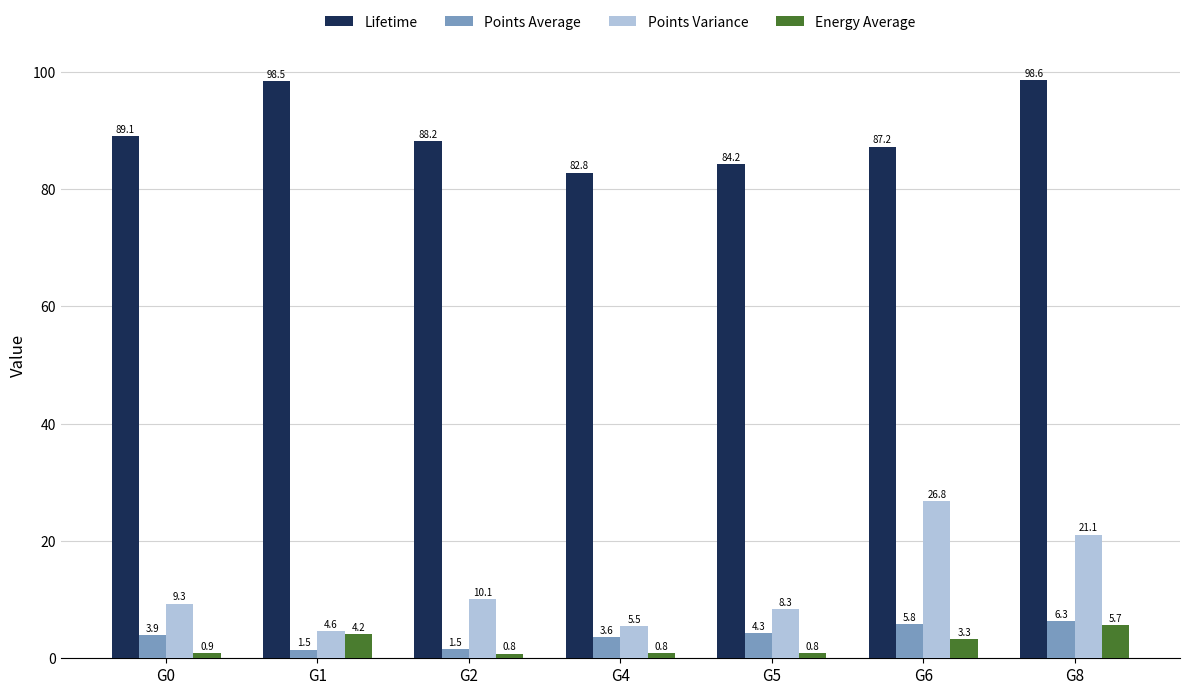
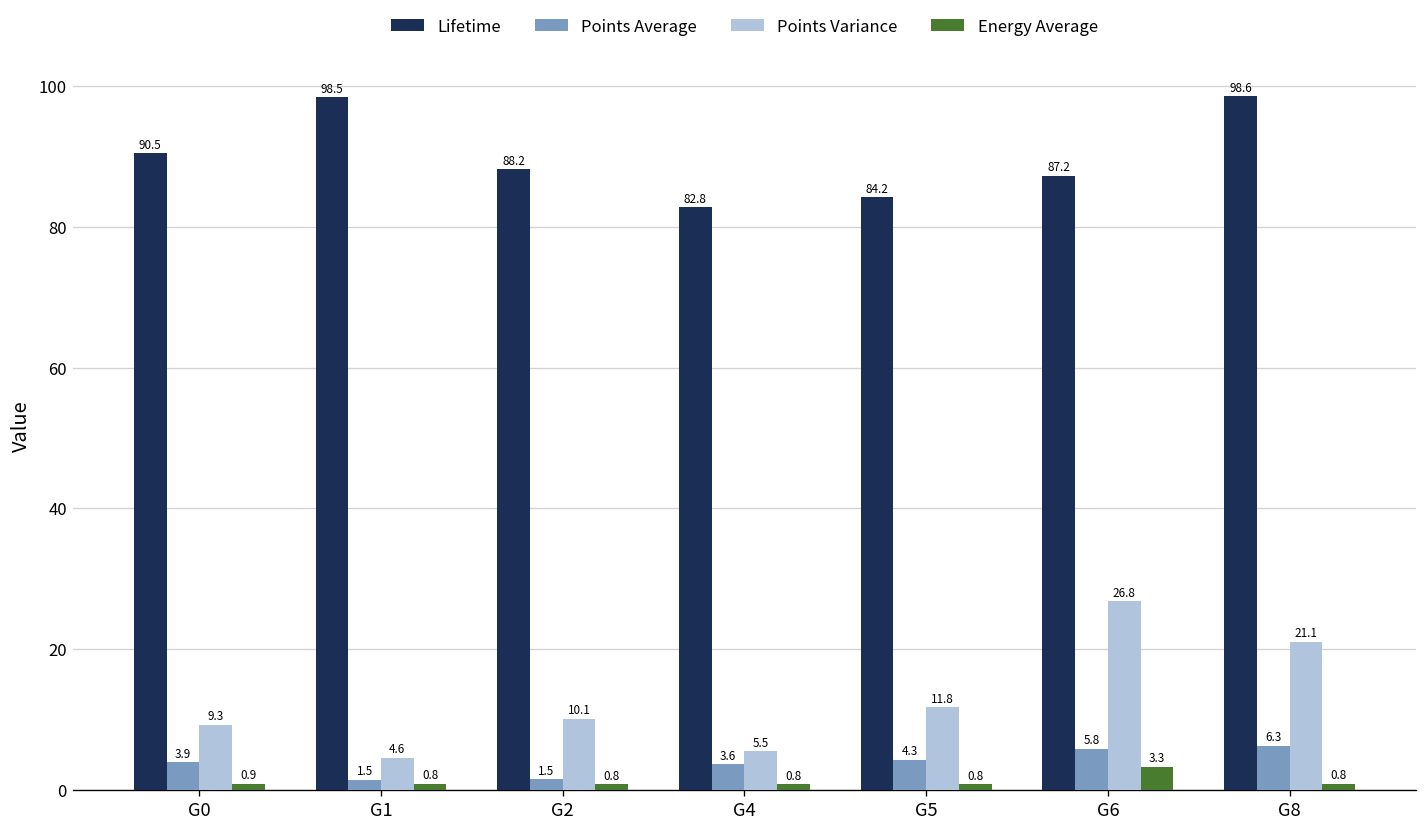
  {
    "Lifetime": {
-     "G0": 89.1,
+     "G0": 90.5,
      "G1": 98.5,
      "G2": 88.2,
      "G4": 82.8,
      "G5": 84.2,
      "G6": 87.2,
      "G8": 98.6
    },
    "Points Average": {
      "G0": 3.9,
      "G1": 1.5,
      "G2": 1.5,
      "G4": 3.6,
      "G5": 4.3,
      "G6": 5.8,
      "G8": 6.3
    },
    "Points Variance": {
      "G0": 9.3,
      "G1": 4.6,
      "G2": 10.1,
      "G4": 5.5,
-     "G5": 8.3,
+     "G5": 11.8,
      "G6": 26.8,
      "G8": 21.1
    },
    "Energy Average": {
      "G0": 0.9,
-     "G1": 4.2,
+     "G1": 0.8,
      "G2": 0.8,
      "G4": 0.8,
      "G5": 0.8,
      "G6": 3.3,
-     "G8": 5.7
+     "G8": 0.8
    }
  }
